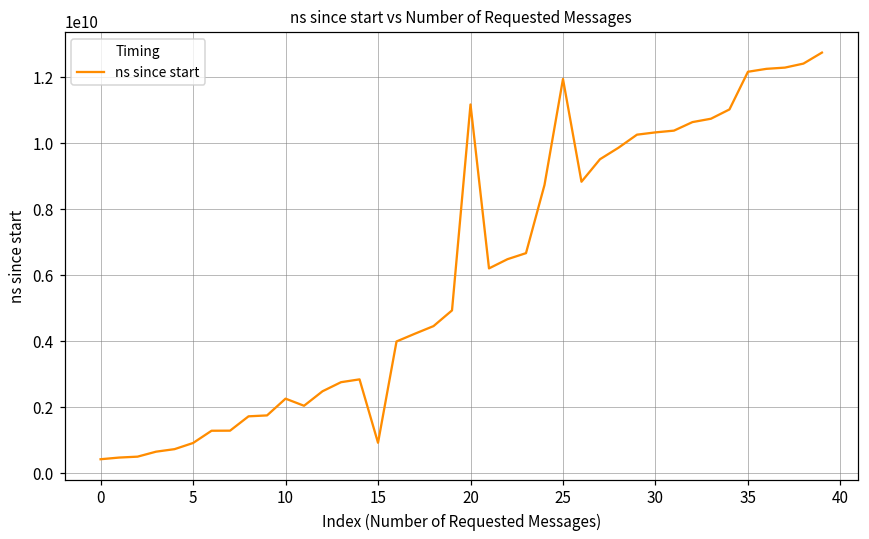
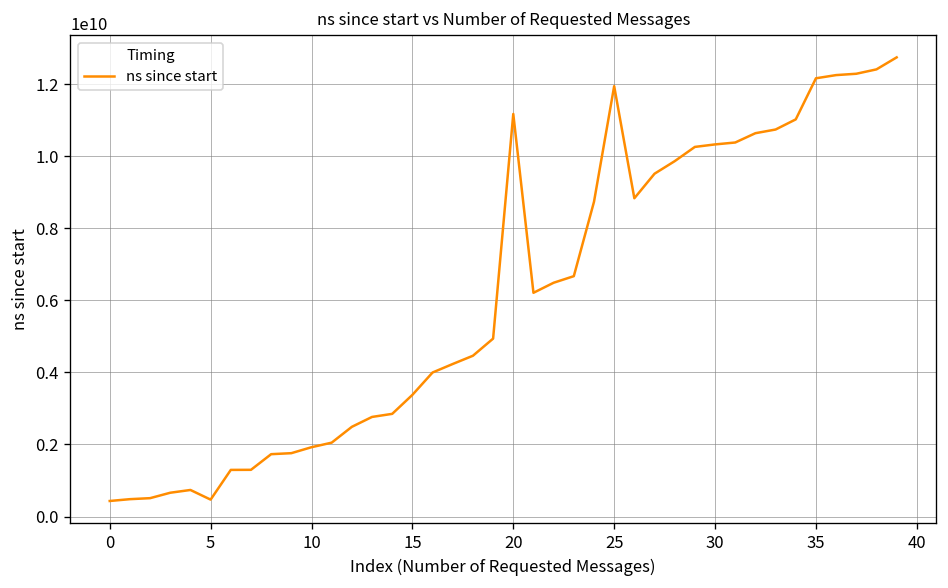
  {
    "0": 400000000,
-   "5": 900000000,
-   "10": 2300000000,
-   "15": 900000000,
+   "5": 500000000,
+   "10": 1900000000,
+   "15": 3400000000,
    "20": 11200000000,
    "25": 11900000000,
    "30": 10300000000,
    "35": 12200000000
  }
